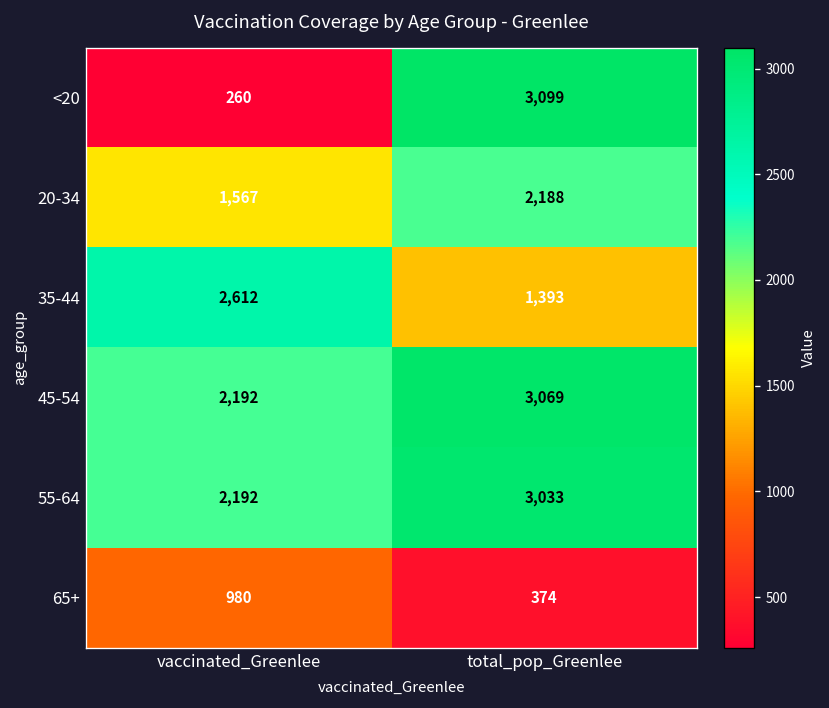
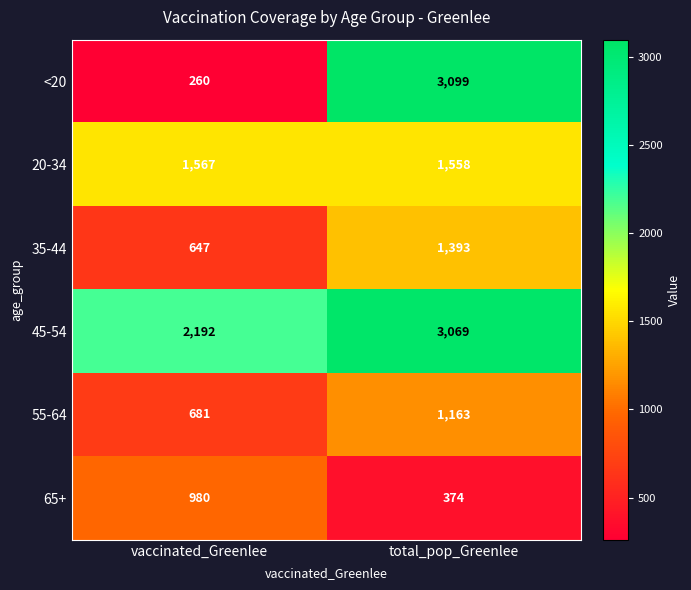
  {
    "<20": {
      "vaccinated_Greenlee": "260",
      "total_pop_Greenlee": "3,099"
    },
    "20-34": {
      "vaccinated_Greenlee": "1,567",
-     "total_pop_Greenlee": "2,188"
+     "total_pop_Greenlee": "1,558"
    },
    "35-44": {
-     "vaccinated_Greenlee": "2,612",
+     "vaccinated_Greenlee": "647",
      "total_pop_Greenlee": "1,393"
    },
    "45-54": {
      "vaccinated_Greenlee": "2,192",
      "total_pop_Greenlee": "3,069"
    },
    "55-64": {
-     "vaccinated_Greenlee": "2,192",
-     "total_pop_Greenlee": "3,033"
+     "vaccinated_Greenlee": "681",
+     "total_pop_Greenlee": "1,163"
    },
    "65+": {
      "vaccinated_Greenlee": "980",
      "total_pop_Greenlee": "374"
    }
  }
